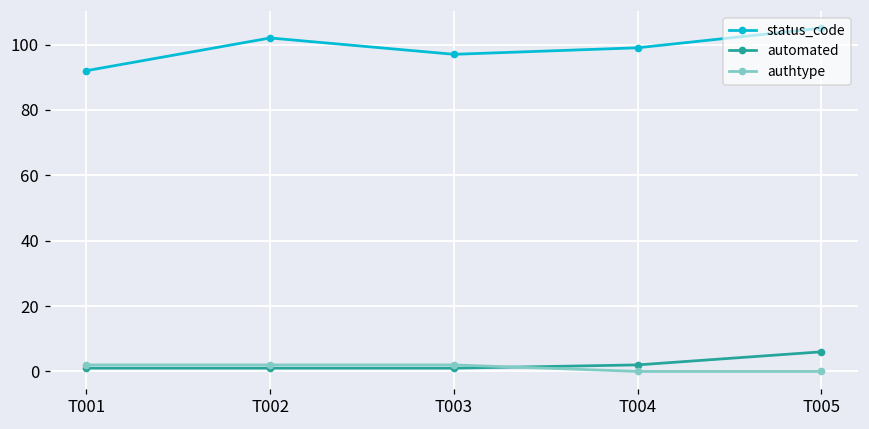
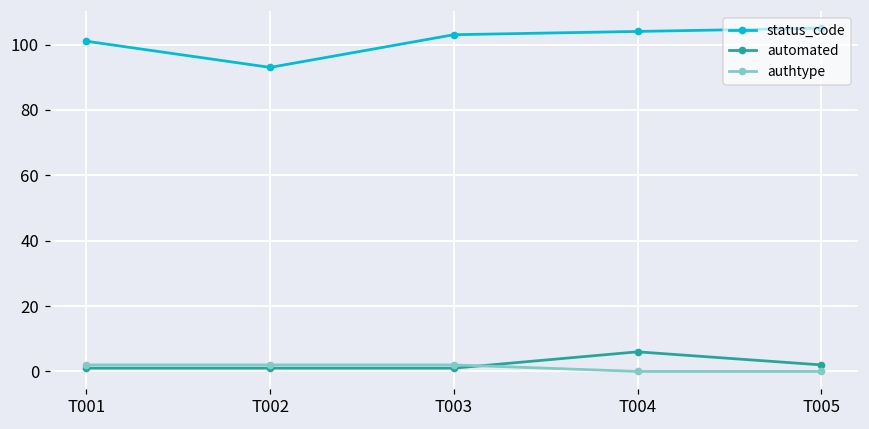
  {
    "status_code": {
-     "T001": 92,
-     "T002": 102,
-     "T003": 97,
-     "T004": 99
+     "T001": 101,
+     "T002": 93,
+     "T003": 103,
+     "T004": 104
    },
    "automated": {
      "T001": 1,
      "T002": 1,
      "T003": 1,
-     "T004": 2,
-     "T005": 6
+     "T004": 6,
+     "T005": 2
    },
    "authtype": {
      "T001": 2,
      "T002": 2,
      "T003": 2,
      "T004": 0,
      "T005": 0
    }
  }
